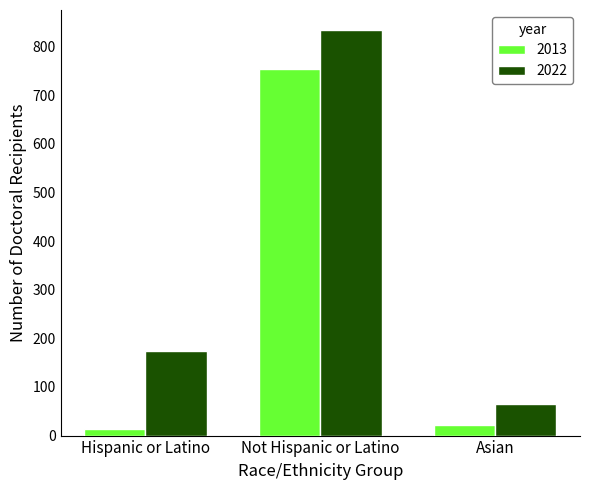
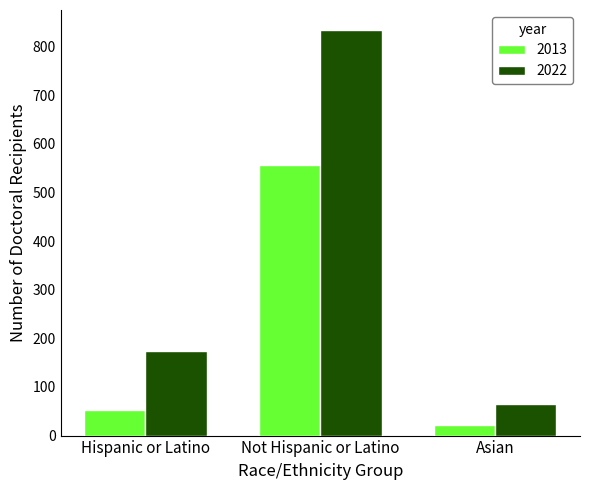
  {
    "2013": {
-     "Hispanic or Latino": 10,
-     "Not Hispanic or Latino": 760,
+     "Hispanic or Latino": 50,
+     "Not Hispanic or Latino": 560,
      "Asian": 20
    },
    "2022": {
      "Hispanic or Latino": 170,
      "Not Hispanic or Latino": 830,
      "Asian": 70
    }
  }
